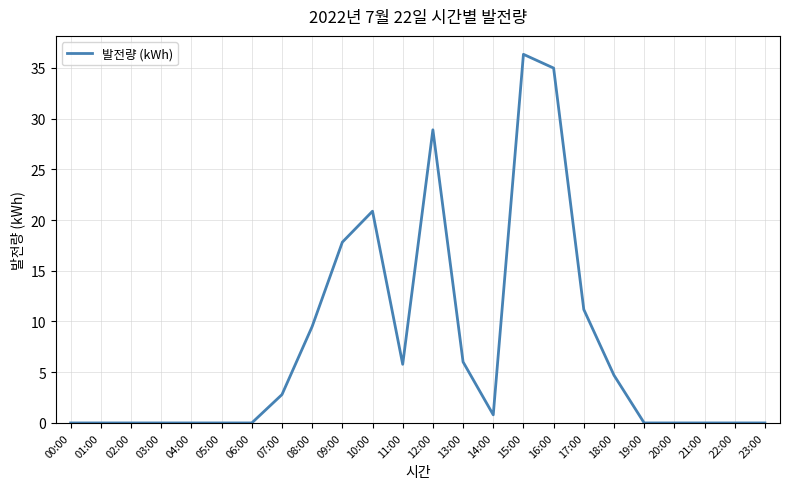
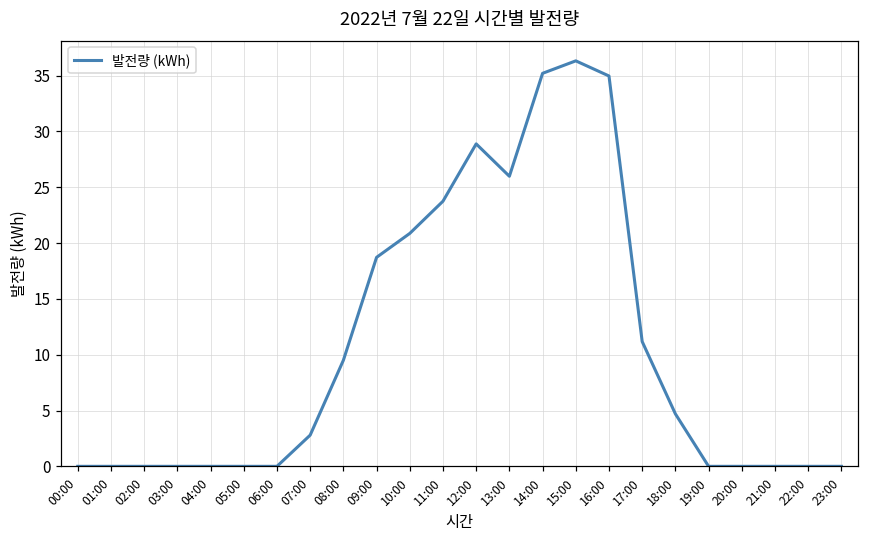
  {
    "00:00": 0.0,
    "01:00": 0.0,
    "02:00": 0.0,
    "03:00": 0.0,
    "04:00": 0.0,
    "05:00": 0.0,
    "06:00": 0.0,
    "07:00": 2.8,
    "08:00": 9.5,
-   "09:00": 17.8,
+   "09:00": 18.7,
    "10:00": 20.9,
-   "11:00": 5.8,
+   "11:00": 23.8,
    "12:00": 28.9,
-   "13:00": 6.0,
-   "14:00": 0.8,
+   "13:00": 26.0,
+   "14:00": 35.2,
    "15:00": 36.3,
    "16:00": 35.0,
    "17:00": 11.2,
    "18:00": 4.7,
    "19:00": 0.0,
    "20:00": 0.0,
    "21:00": 0.0,
    "22:00": 0.0,
    "23:00": 0.0
  }
